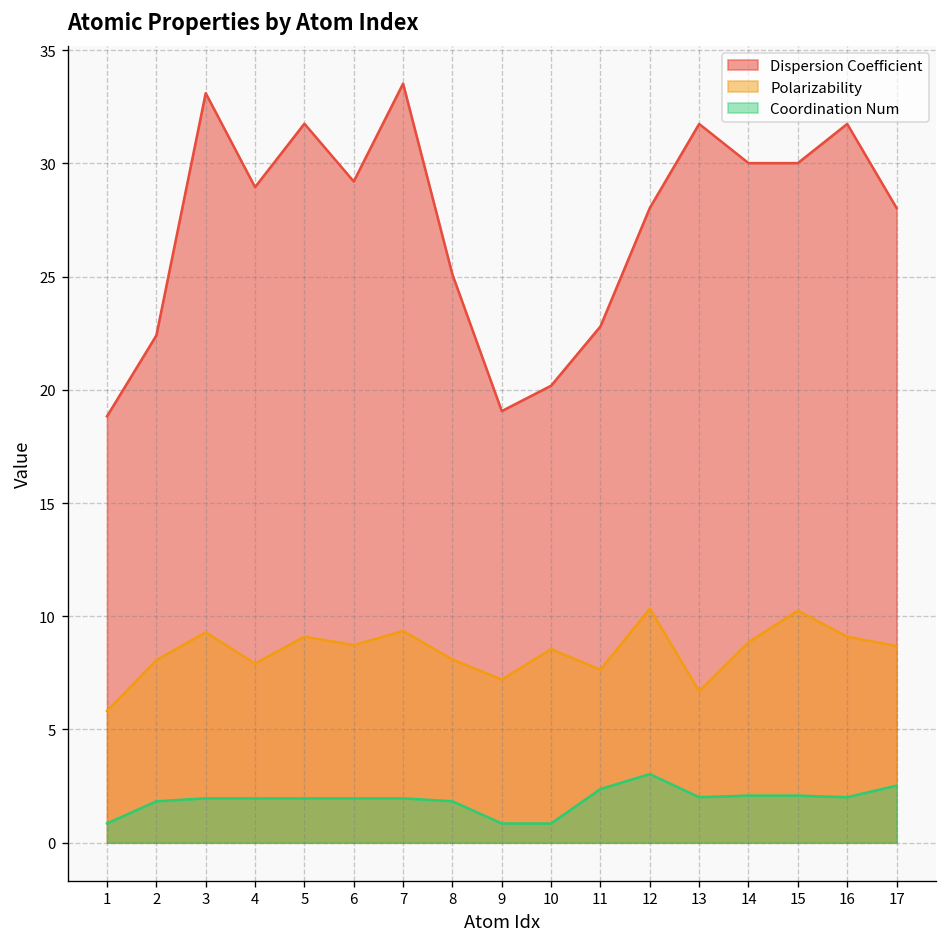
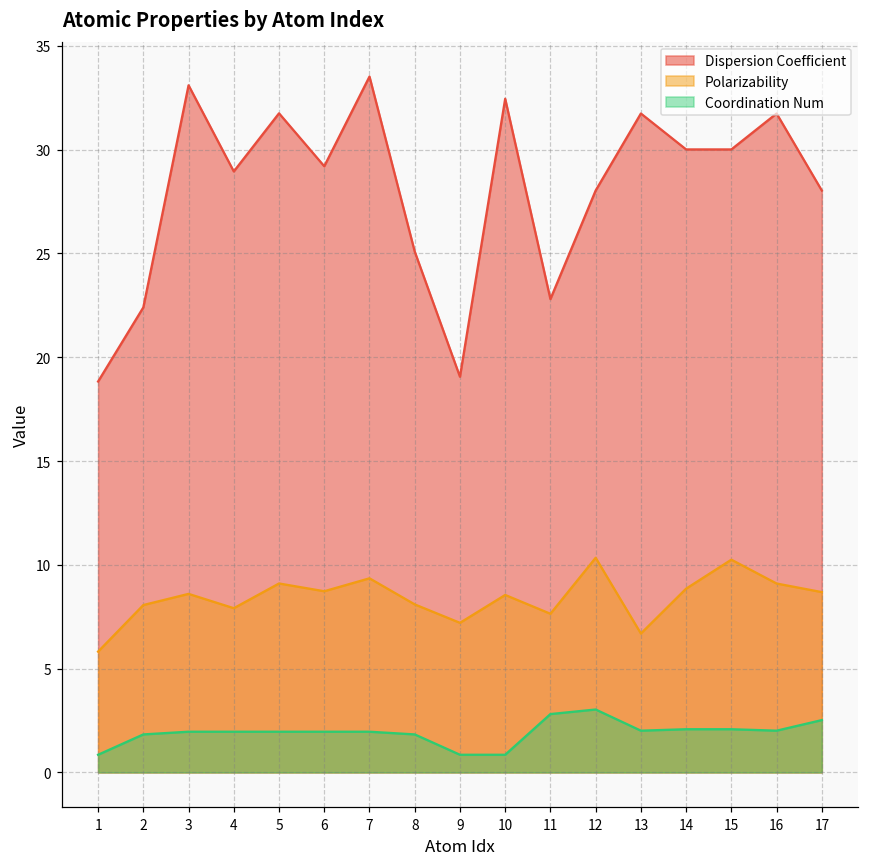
  {
    "Dispersion Coefficient": {
      "1": 18.8,
      "2": 22.4,
      "3": 33.1,
      "4": 29.0,
      "5": 31.8,
      "6": 29.2,
      "7": 33.5,
      "8": 25.1,
      "9": 19.1,
-     "10": 20.2,
+     "10": 32.5,
      "11": 22.8,
      "12": 28.0,
      "13": 31.7,
      "14": 30.0,
      "15": 30.0,
      "17": 28.0
    },
    "Polarizability": {
      "1": 5.8,
      "2": 8.1,
-     "3": 9.3,
+     "3": 8.6,
      "4": 7.9,
      "5": 9.1,
      "6": 8.7,
      "7": 9.4,
      "8": 8.1,
      "9": 7.2,
      "10": 8.5,
      "11": 7.6,
      "12": 10.3,
      "13": 6.7,
      "14": 8.9,
      "15": 10.2,
      "16": 9.1,
      "17": 8.7
    },
    "Coordination Num": {
      "1": 0.9,
      "2": 1.8,
      "3": 2.0,
      "4": 2.0,
      "5": 2.0,
      "6": 2.0,
      "7": 2.0,
      "8": 1.8,
      "9": 0.9,
      "10": 0.9,
-     "11": 2.4,
+     "11": 2.8,
      "12": 3.0,
      "13": 2.0,
      "14": 2.1,
      "15": 2.1,
      "16": 2.0,
      "17": 2.5
    }
  }
